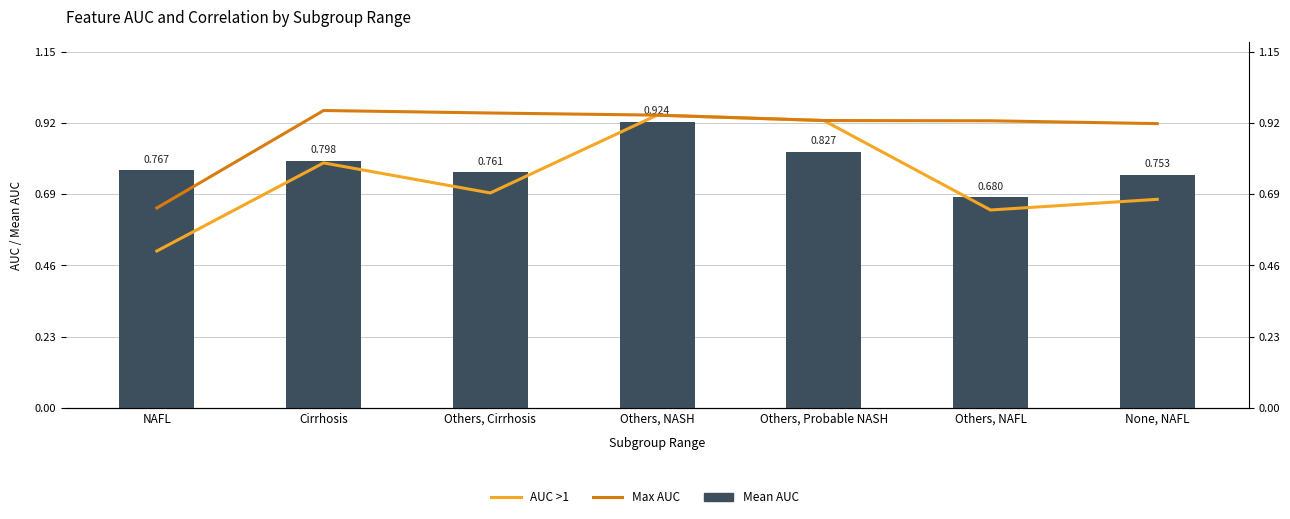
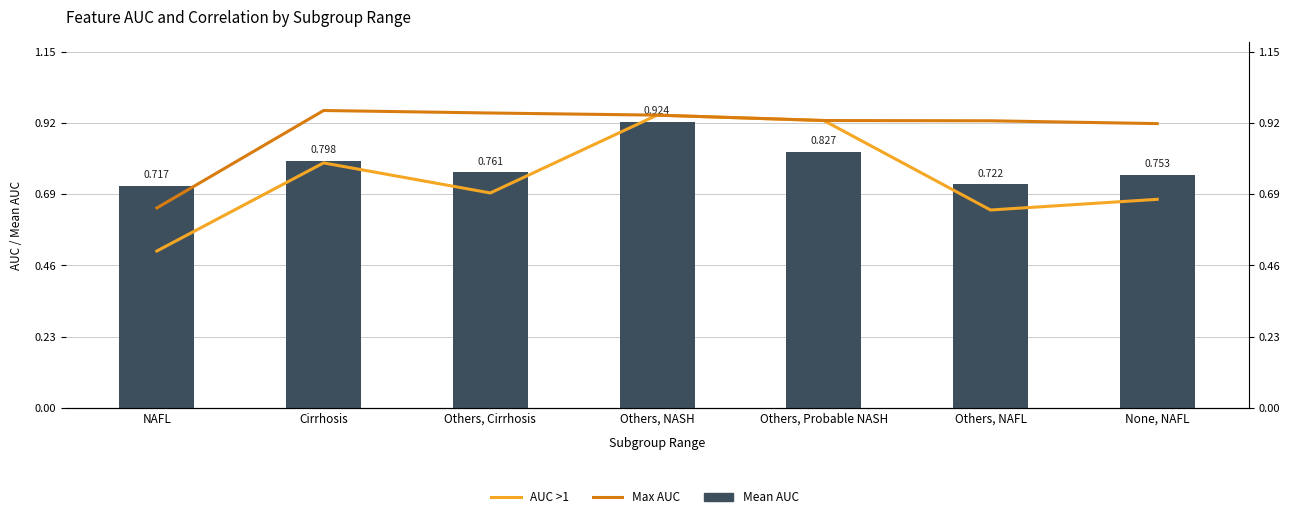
  {
    "Mean AUC": {
-     "NAFL": 0.767,
+     "NAFL": 0.717,
      "Cirrhosis": 0.798,
      "Others, Cirrhosis": 0.761,
      "Others, Probable NASH": 0.827,
-     "Others, NAFL": 0.680,
+     "Others, NAFL": 0.722,
      "None, NAFL": 0.753
    }
  }
